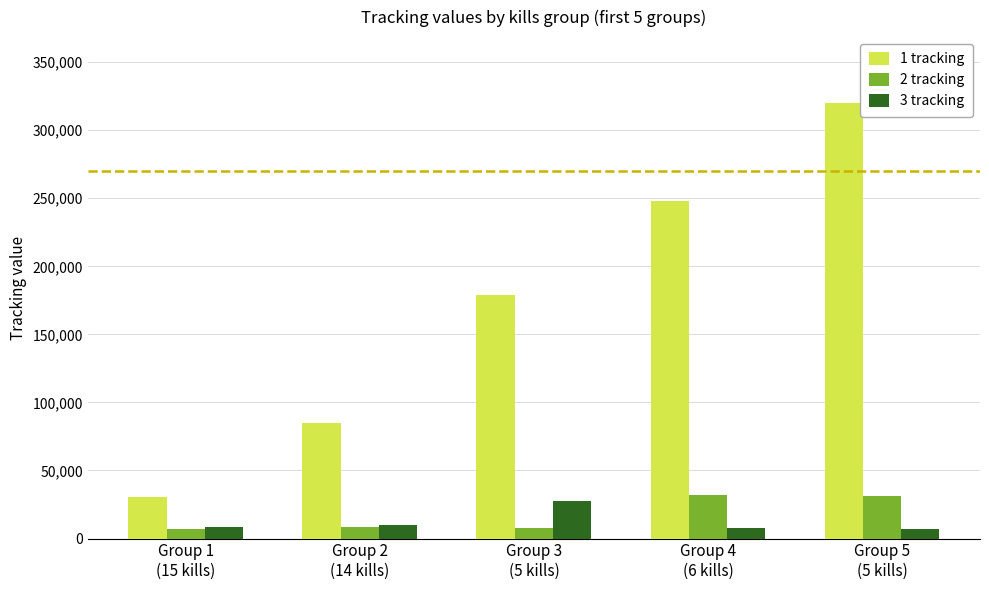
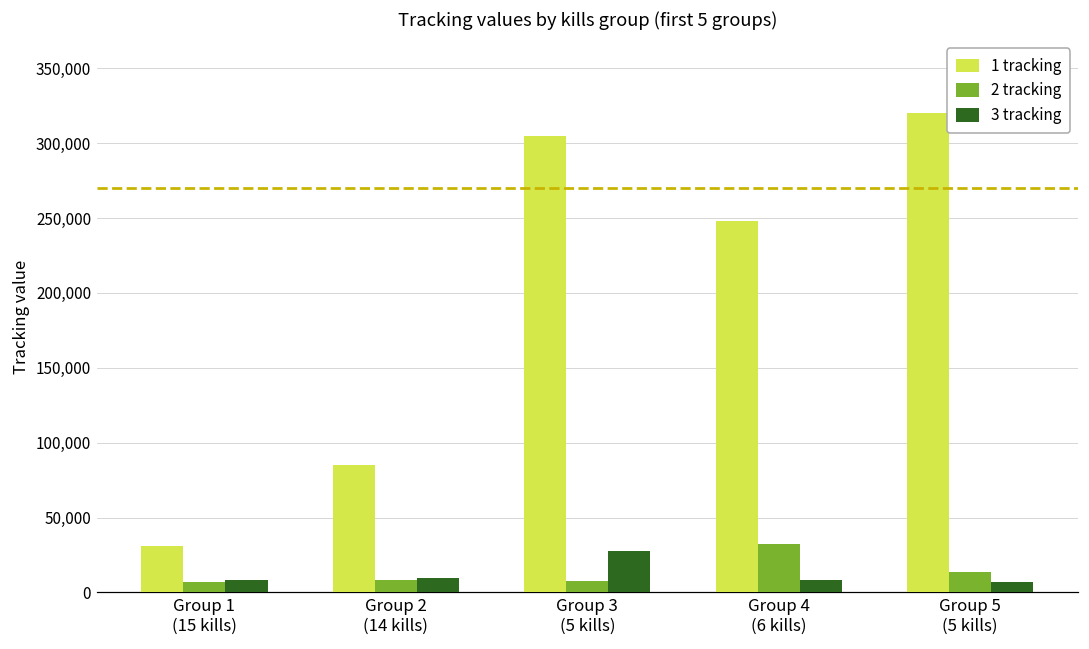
  {
    "1 tracking": {
      "Group 1 (15 kills)": "31,000",
      "Group 2 (14 kills)": "85,000",
-     "Group 3 (5 kills)": "179,000",
+     "Group 3 (5 kills)": "305,000",
      "Group 4 (6 kills)": "248,000",
      "Group 5 (5 kills)": "320,000"
    },
    "2 tracking": {
      "Group 1 (15 kills)": "7,000",
      "Group 2 (14 kills)": "8,000",
      "Group 3 (5 kills)": "8,000",
      "Group 4 (6 kills)": "32,000",
-     "Group 5 (5 kills)": "32,000"
+     "Group 5 (5 kills)": "14,000"
    },
    "3 tracking": {
      "Group 1 (15 kills)": "8,000",
      "Group 2 (14 kills)": "10,000",
      "Group 3 (5 kills)": "28,000",
      "Group 4 (6 kills)": "8,000",
      "Group 5 (5 kills)": "7,000"
    }
  }
